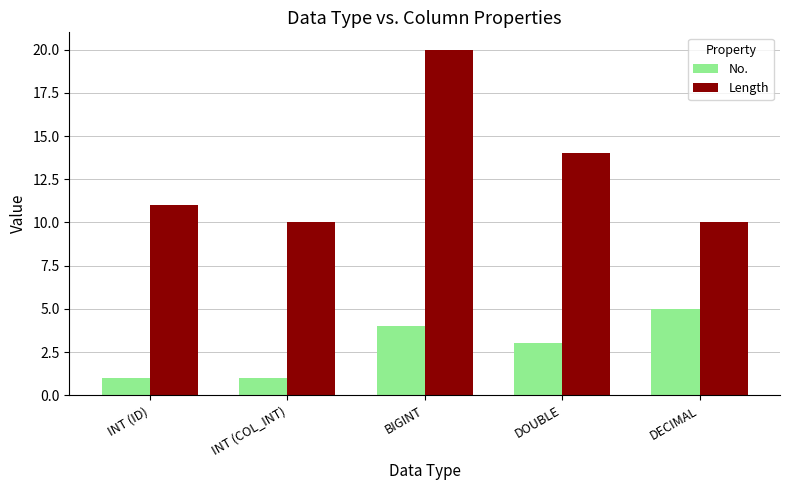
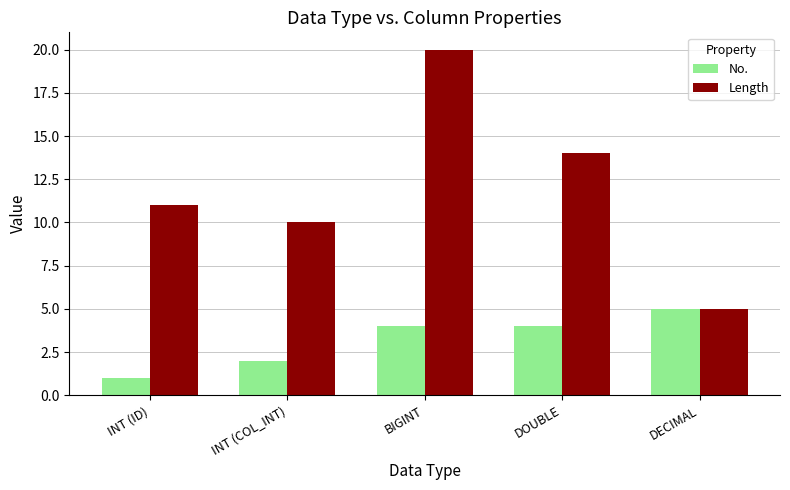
  {
    "No.": {
      "INT (ID)": 1,
-     "INT (COL_INT)": 1,
+     "INT (COL_INT)": 2,
      "BIGINT": 4,
-     "DOUBLE": 3,
+     "DOUBLE": 4,
      "DECIMAL": 5
    },
    "Length": {
      "INT (ID)": 11,
      "INT (COL_INT)": 10,
      "BIGINT": 20,
      "DOUBLE": 14,
-     "DECIMAL": 10
+     "DECIMAL": 5
    }
  }
